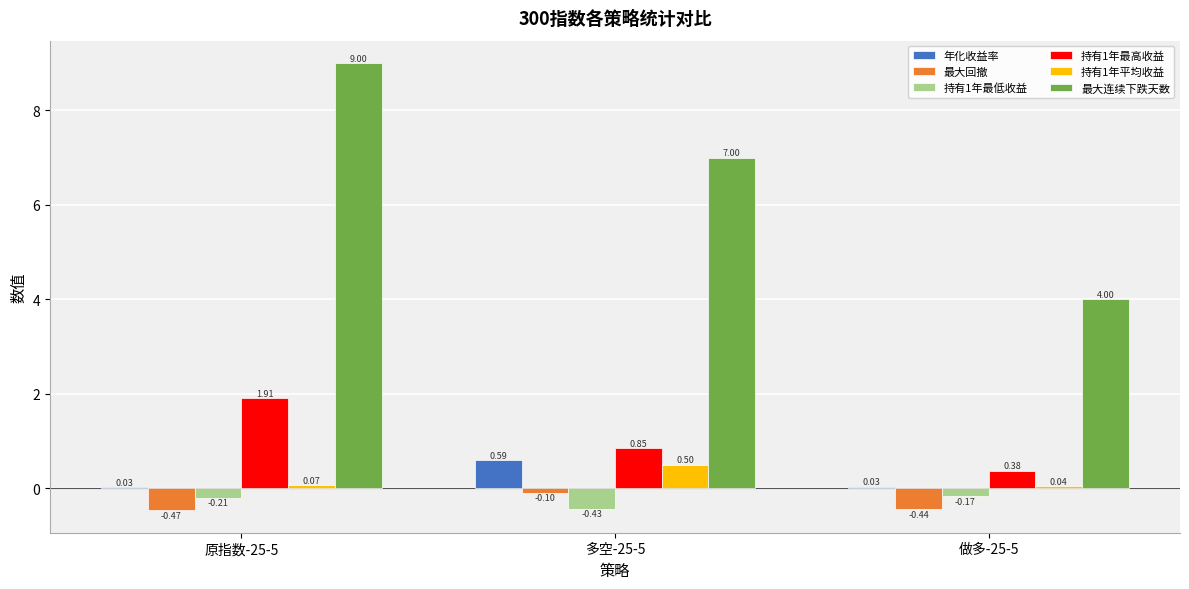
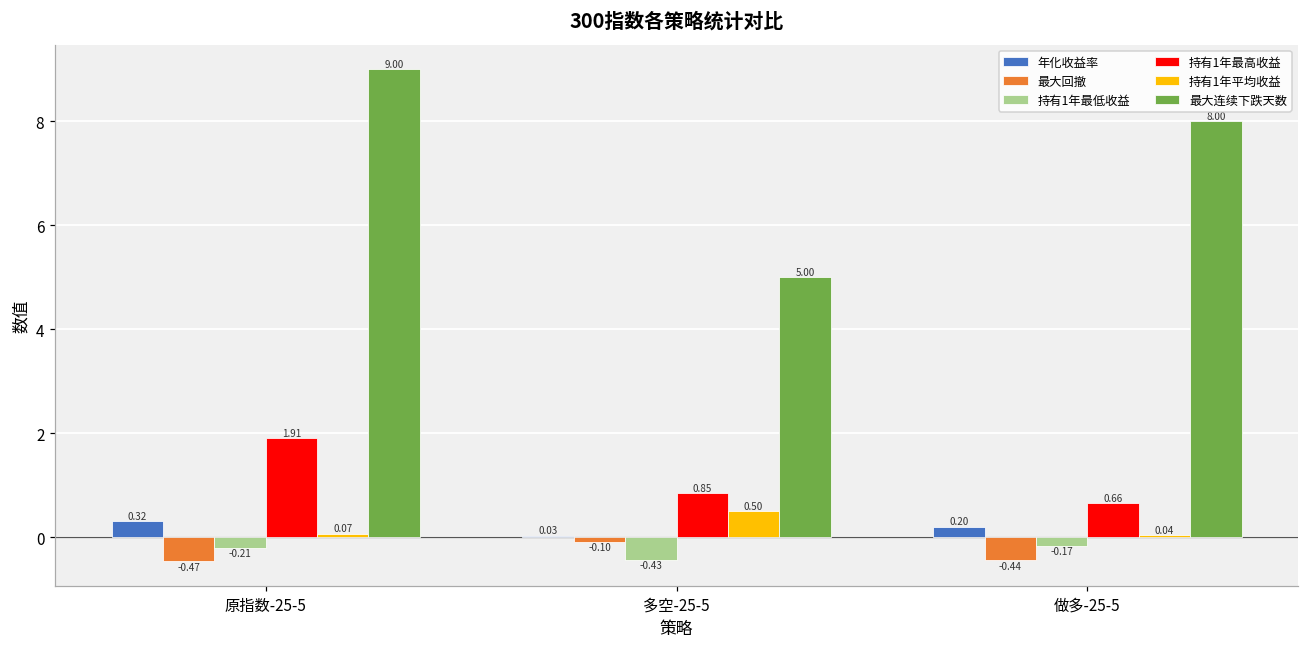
  {
    "年化收益率": {
-     "原指数-25-5": 0.03,
-     "多空-25-5": 0.59,
-     "做多-25-5": 0.03
+     "原指数-25-5": 0.32,
+     "多空-25-5": 0.03,
+     "做多-25-5": 0.20
    },
    "最大回撤": {
      "原指数-25-5": -0.47,
      "多空-25-5": -0.10,
      "做多-25-5": -0.44
    },
    "持有1年最低收益": {
      "原指数-25-5": -0.21,
      "多空-25-5": -0.43,
      "做多-25-5": -0.17
    },
    "持有1年最高收益": {
      "原指数-25-5": 1.91,
      "多空-25-5": 0.85,
-     "做多-25-5": 0.38
+     "做多-25-5": 0.66
    },
    "持有1年平均收益": {
      "原指数-25-5": 0.07,
      "多空-25-5": 0.50,
      "做多-25-5": 0.04
    },
    "最大连续下跌天数": {
      "原指数-25-5": 9.00,
-     "多空-25-5": 7.00,
-     "做多-25-5": 4.00
+     "多空-25-5": 5.00,
+     "做多-25-5": 8.00
    }
  }
